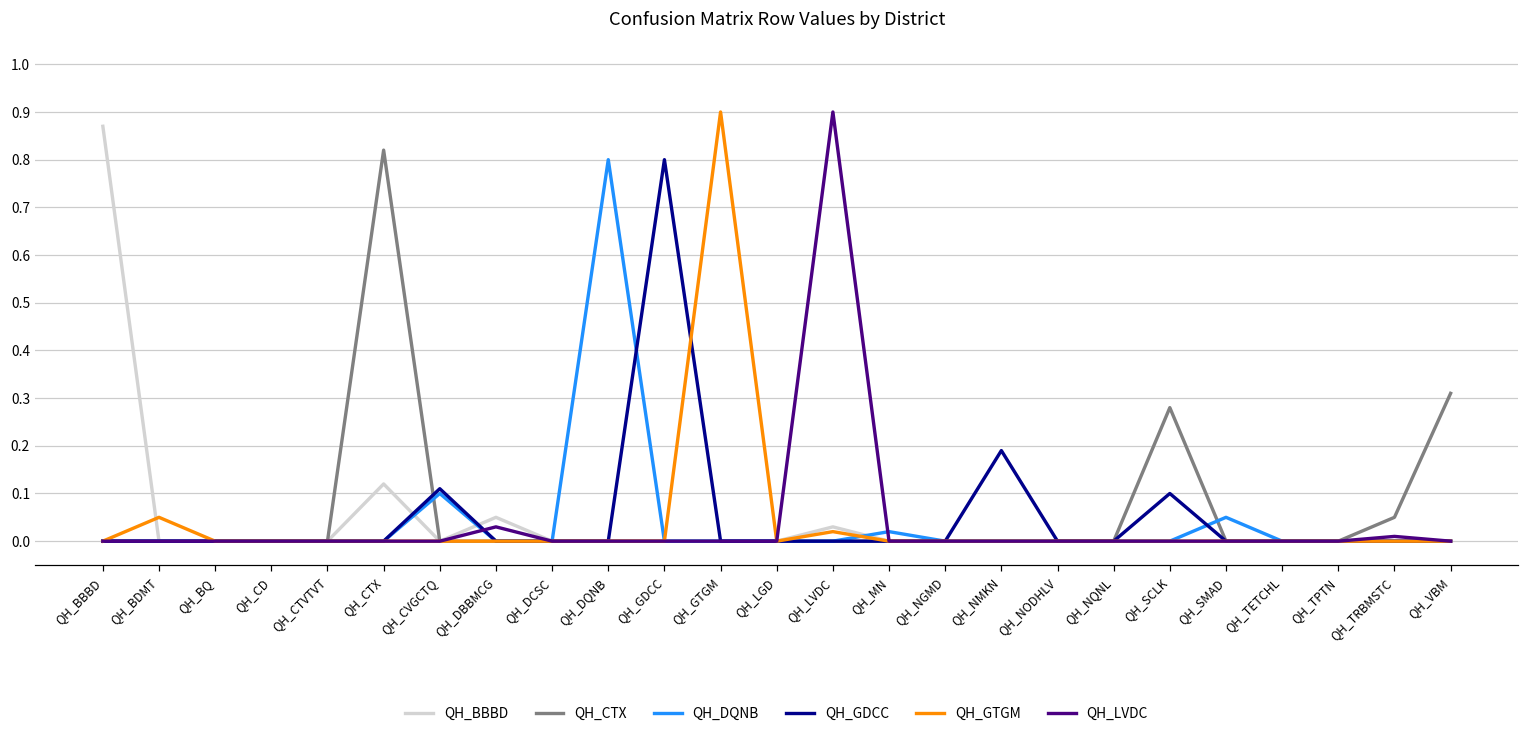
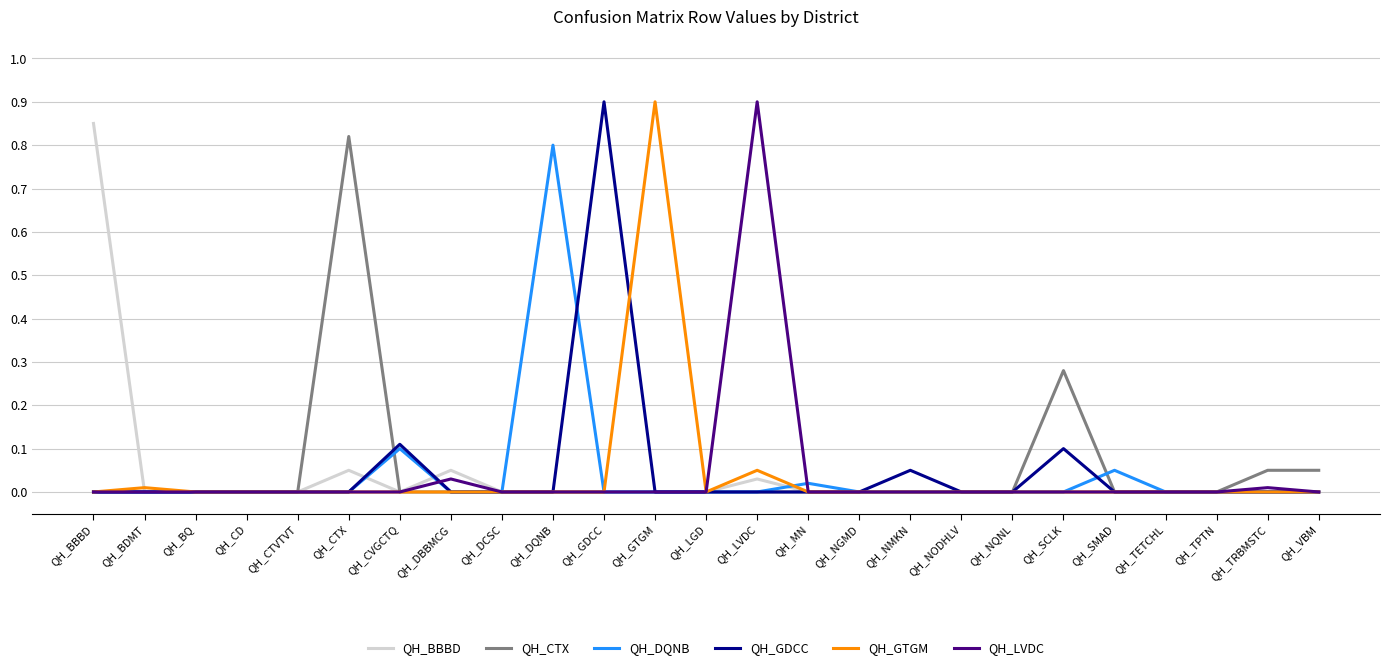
  {
    "QH_BBBD": {
-     "QH_BBBD": 0.87,
-     "QH_CTX": 0.12,
+     "QH_BBBD": 0.85,
+     "QH_CTX": 0.05,
      "QH_DBBMCG": 0.05,
      "QH_LVDC": 0.03
    },
    "QH_CTX": {
      "QH_CTX": 0.82,
      "QH_SCLK": 0.28,
      "QH_TRBMSTC": 0.05,
-     "QH_VBM": 0.31
+     "QH_VBM": 0.05
    },
    "QH_DQNB": {
      "QH_CVGCTQ": 0.10,
      "QH_DQNB": 0.80,
      "QH_MN": 0.02,
      "QH_SMAD": 0.05
    },
    "QH_GDCC": {
      "QH_CVGCTQ": 0.11,
-     "QH_GDCC": 0.8,
-     "QH_NMKN": 0.19,
+     "QH_GDCC": 0.9,
+     "QH_NMKN": 0.05,
      "QH_SCLK": 0.10
    },
    "QH_GTGM": {
-     "QH_BDMT": 0.05,
+     "QH_BDMT": 0.01,
      "QH_GTGM": 0.90,
-     "QH_LVDC": 0.02
+     "QH_LVDC": 0.05
    },
    "QH_LVDC": {
      "QH_DBBMCG": 0.03,
      "QH_LVDC": 0.90,
      "QH_TRBMSTC": 0.01
    }
  }
